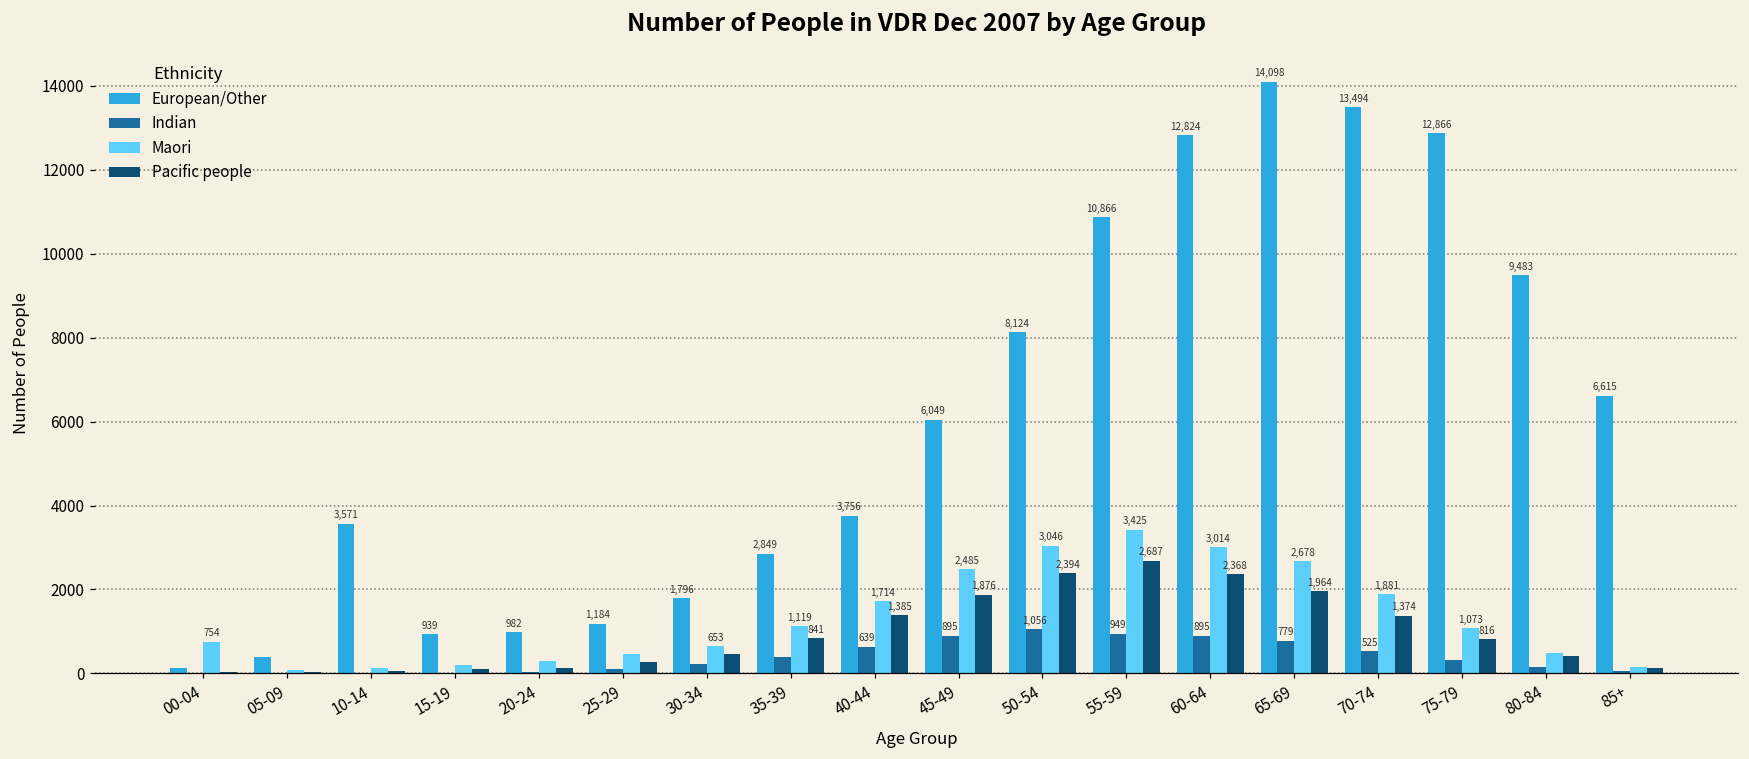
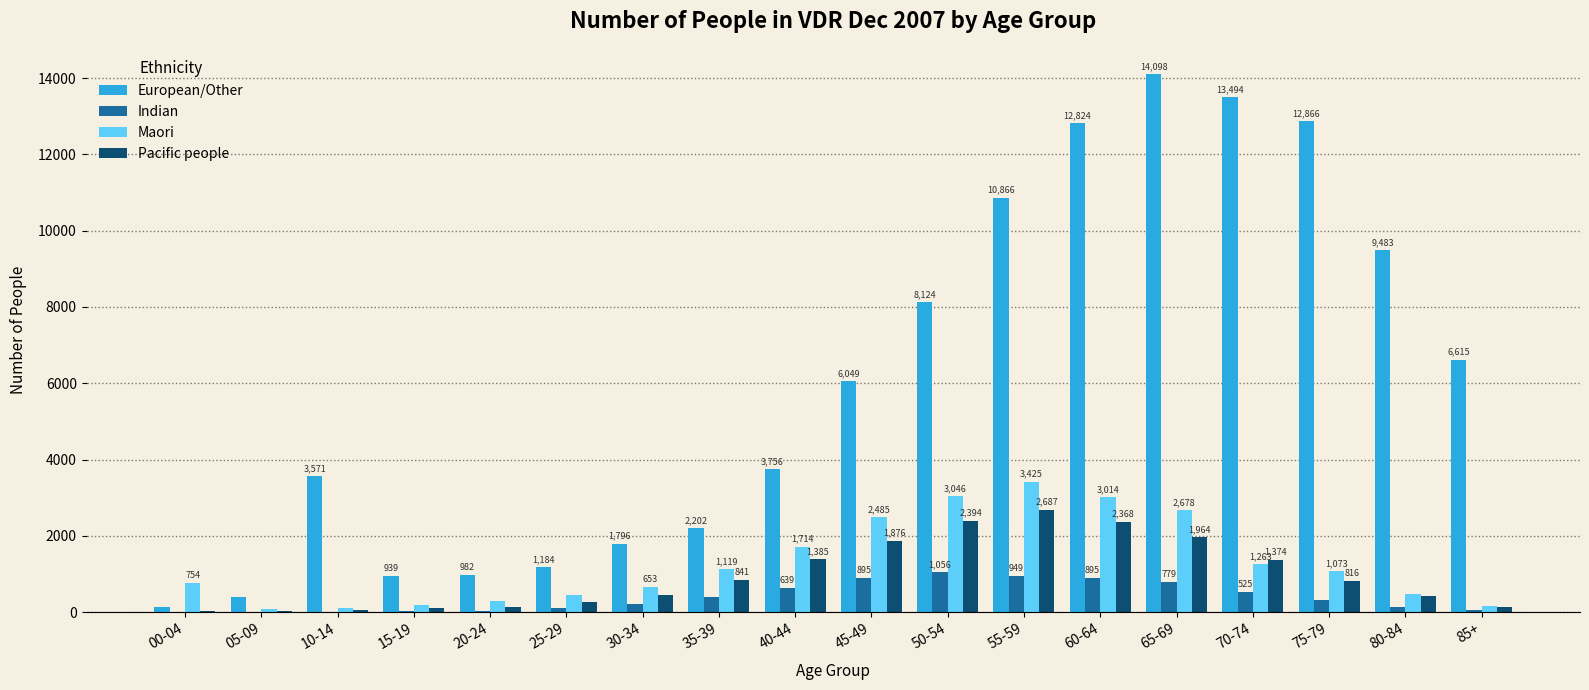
  {
    "European/Other": {
      "10-14": "3,571",
      "15-19": "939",
      "20-24": "982",
      "25-29": "1,184",
      "30-34": "1,796",
-     "35-39": "2,849",
+     "35-39": "2,202",
      "40-44": "3,756",
      "45-49": "6,049",
      "50-54": "8,124",
      "55-59": "10,866",
      "60-64": "12,824",
      "65-69": "14,098",
      "70-74": "13,494",
      "75-79": "12,866",
      "80-84": "9,483",
      "85+": "6,615"
    },
    "Maori": {
      "00-04": "754",
      "30-34": "653",
      "35-39": "1,119",
      "40-44": "1,714",
      "45-49": "2,485",
      "50-54": "3,046",
      "55-59": "3,425",
      "60-64": "3,014",
      "65-69": "2,678",
-     "70-74": "1,881",
+     "70-74": "1,263",
      "75-79": "1,073"
    }
  }
